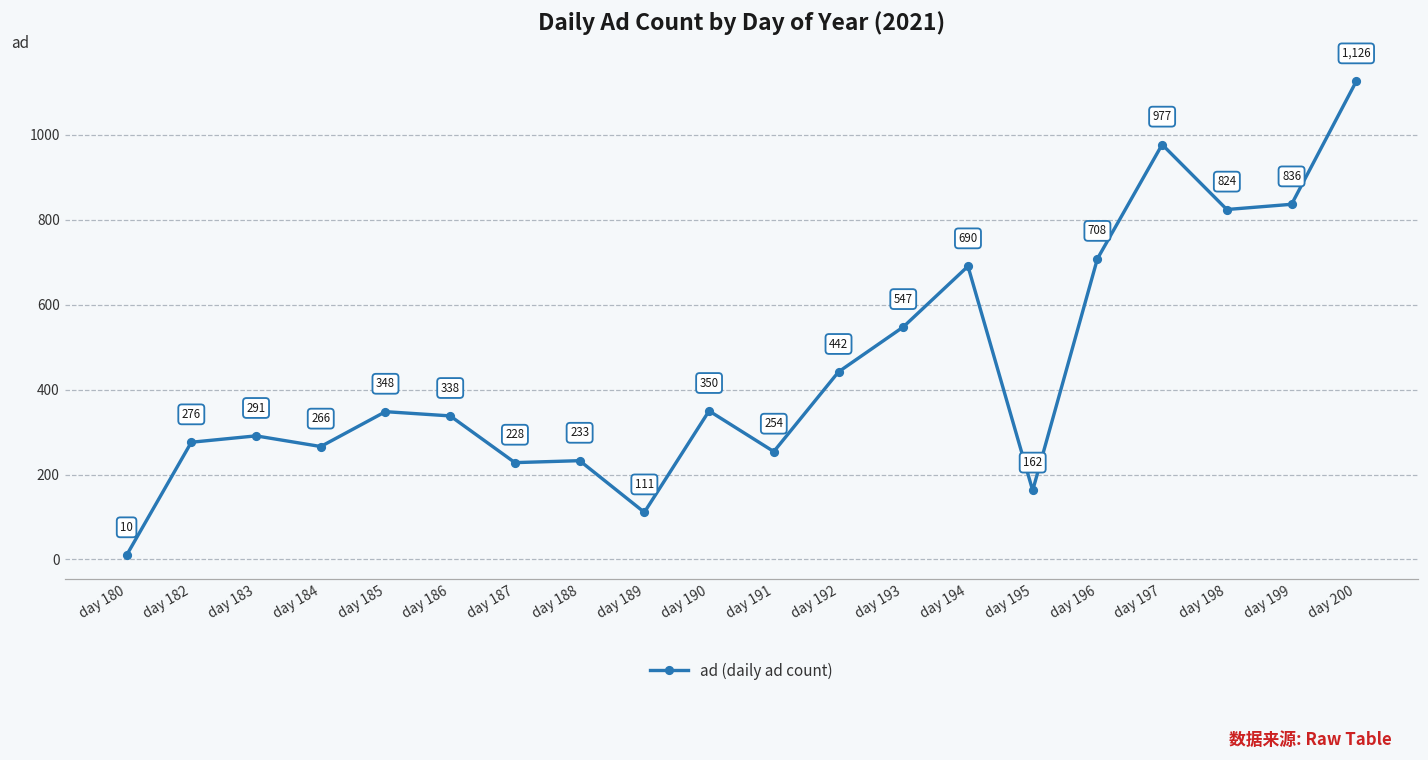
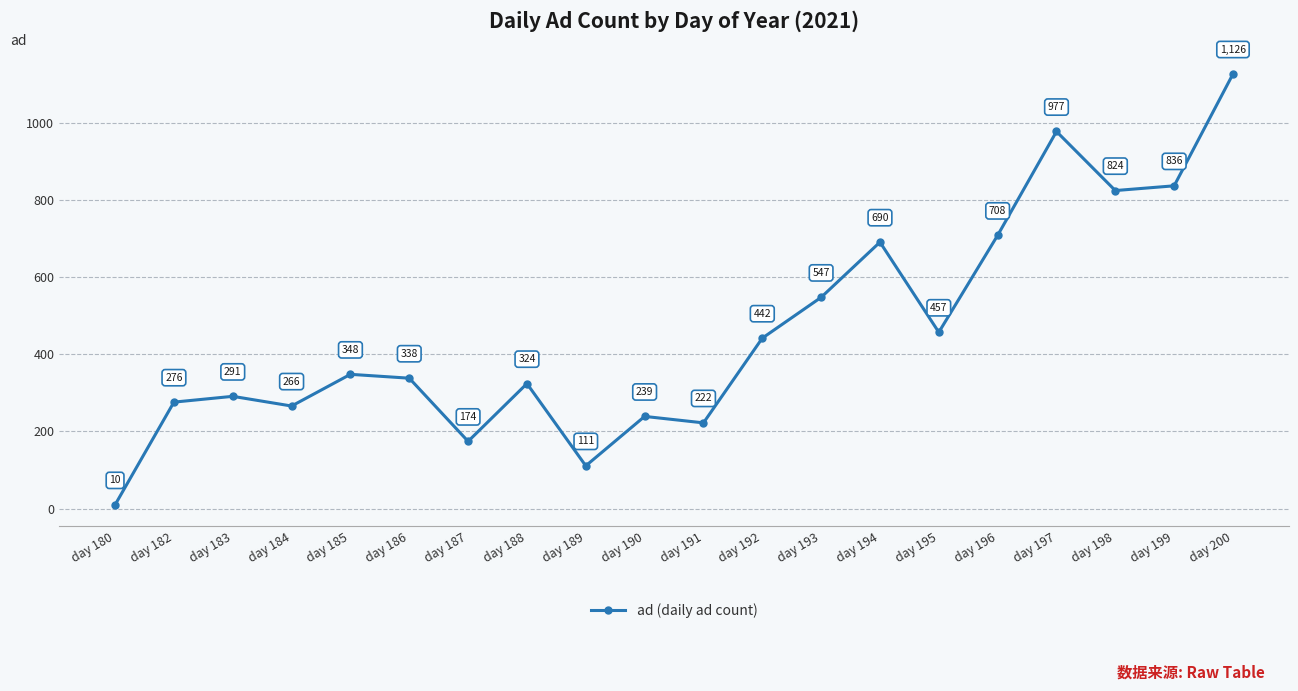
  {
-   "day 187": 228,
-   "day 188": 233,
-   "day 190": 350,
-   "day 191": 254,
-   "day 195": 162
+   "day 187": 174,
+   "day 188": 324,
+   "day 190": 239,
+   "day 191": 222,
+   "day 195": 457
  }
